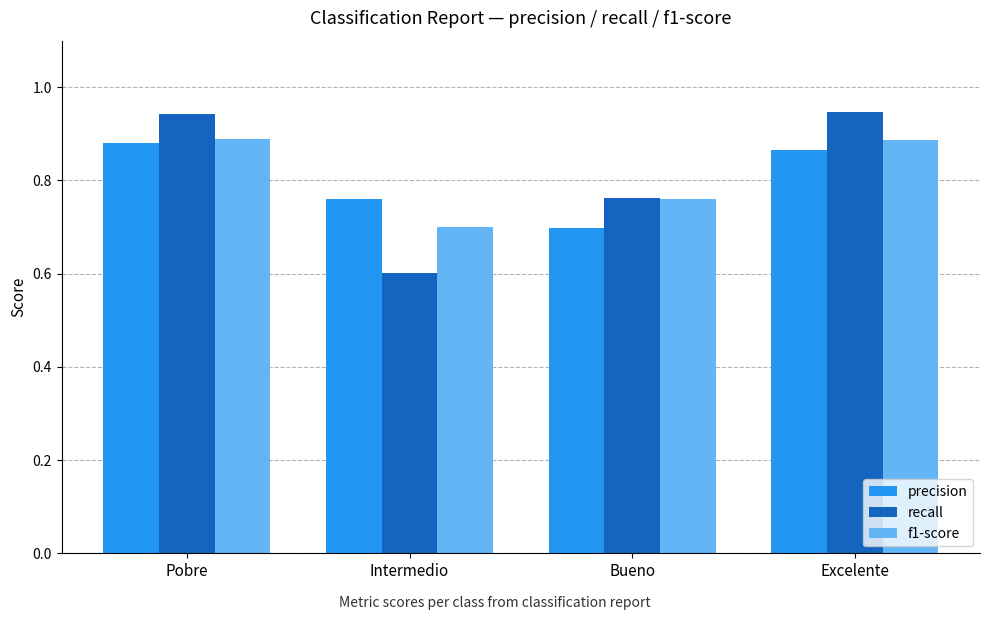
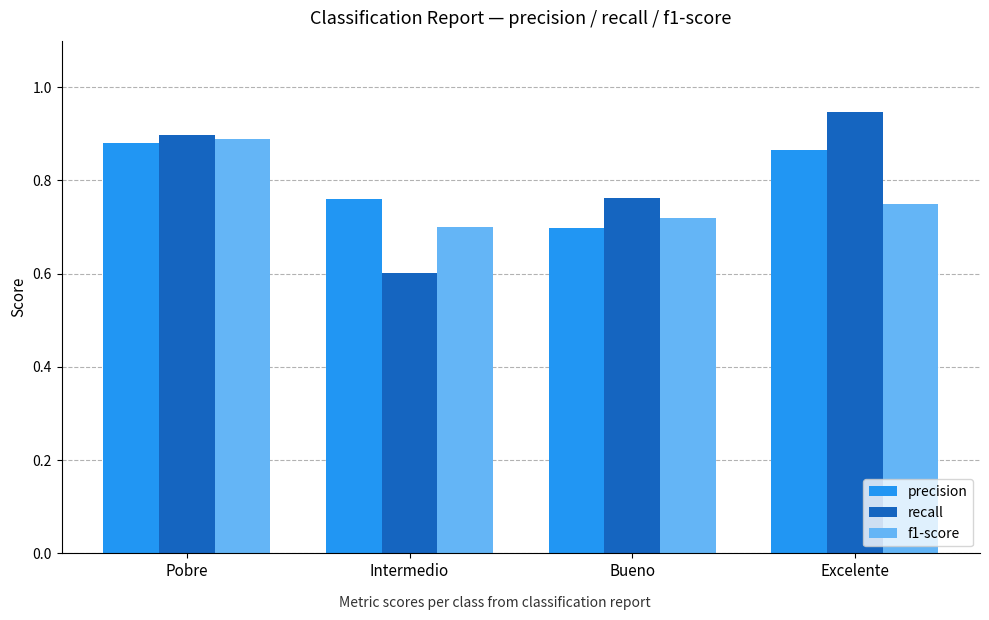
  {
    "precision": {
      "Pobre": 0.88,
      "Intermedio": 0.76,
      "Bueno": 0.70,
      "Excelente": 0.86
    },
    "recall": {
-     "Pobre": 0.94,
+     "Pobre": 0.90,
      "Intermedio": 0.60,
      "Bueno": 0.76,
      "Excelente": 0.95
    },
    "f1-score": {
      "Pobre": 0.89,
      "Intermedio": 0.70,
-     "Bueno": 0.76,
-     "Excelente": 0.89
+     "Bueno": 0.72,
+     "Excelente": 0.75
    }
  }
